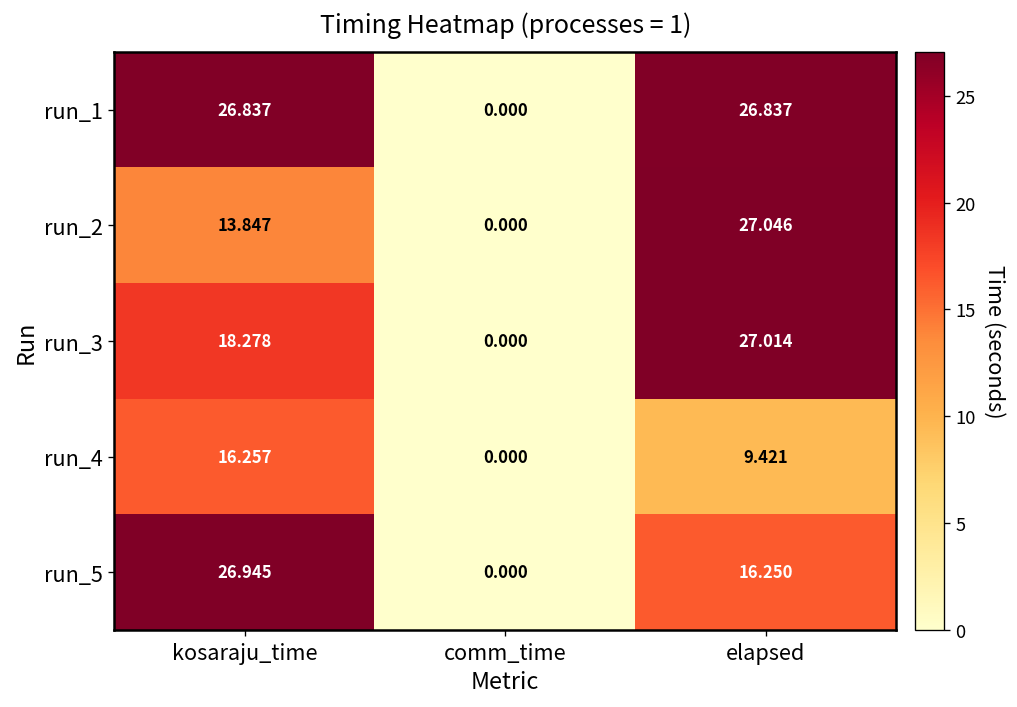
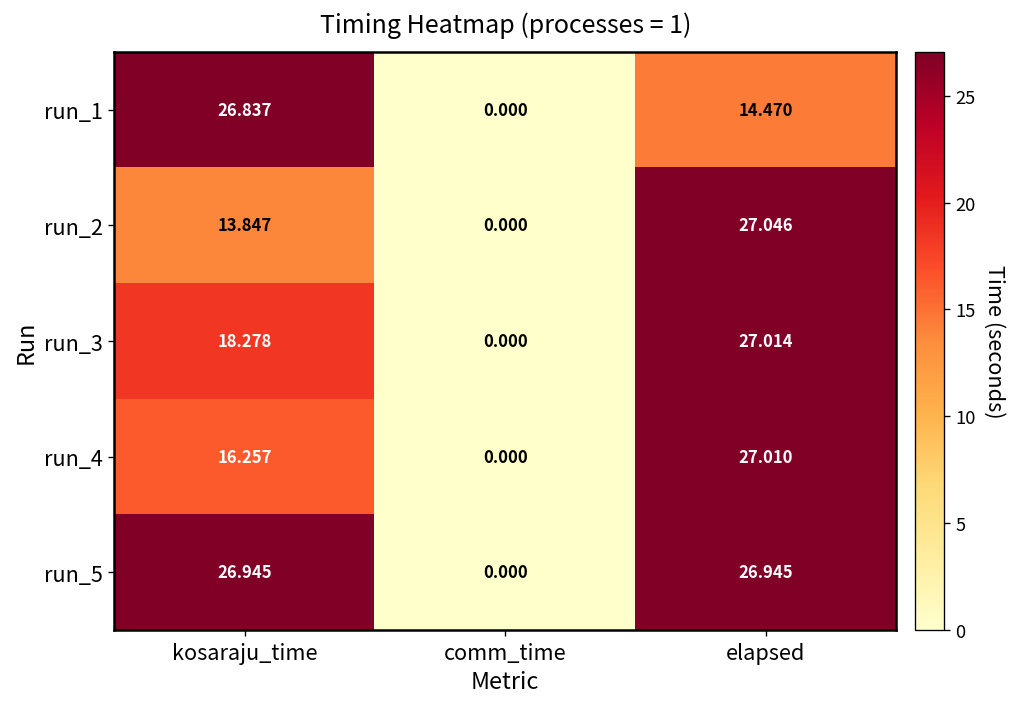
  {
    "run_1": {
      "kosaraju_time": 26.837,
      "comm_time": 0.000,
-     "elapsed": 26.837
+     "elapsed": 14.470
    },
    "run_2": {
      "kosaraju_time": 13.847,
      "comm_time": 0.000,
      "elapsed": 27.046
    },
    "run_3": {
      "kosaraju_time": 18.278,
      "comm_time": 0.000,
      "elapsed": 27.014
    },
    "run_4": {
      "kosaraju_time": 16.257,
      "comm_time": 0.000,
-     "elapsed": 9.421
+     "elapsed": 27.010
    },
    "run_5": {
      "kosaraju_time": 26.945,
      "comm_time": 0.000,
-     "elapsed": 16.250
+     "elapsed": 26.945
    }
  }
